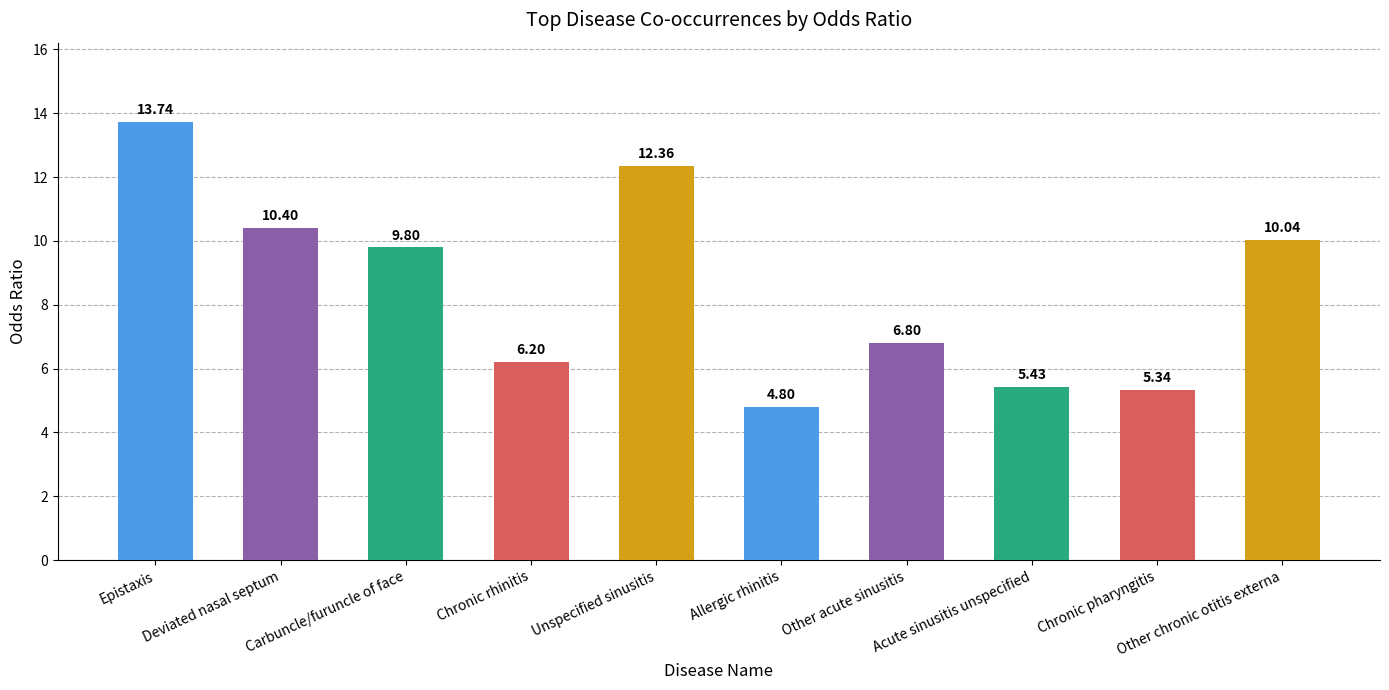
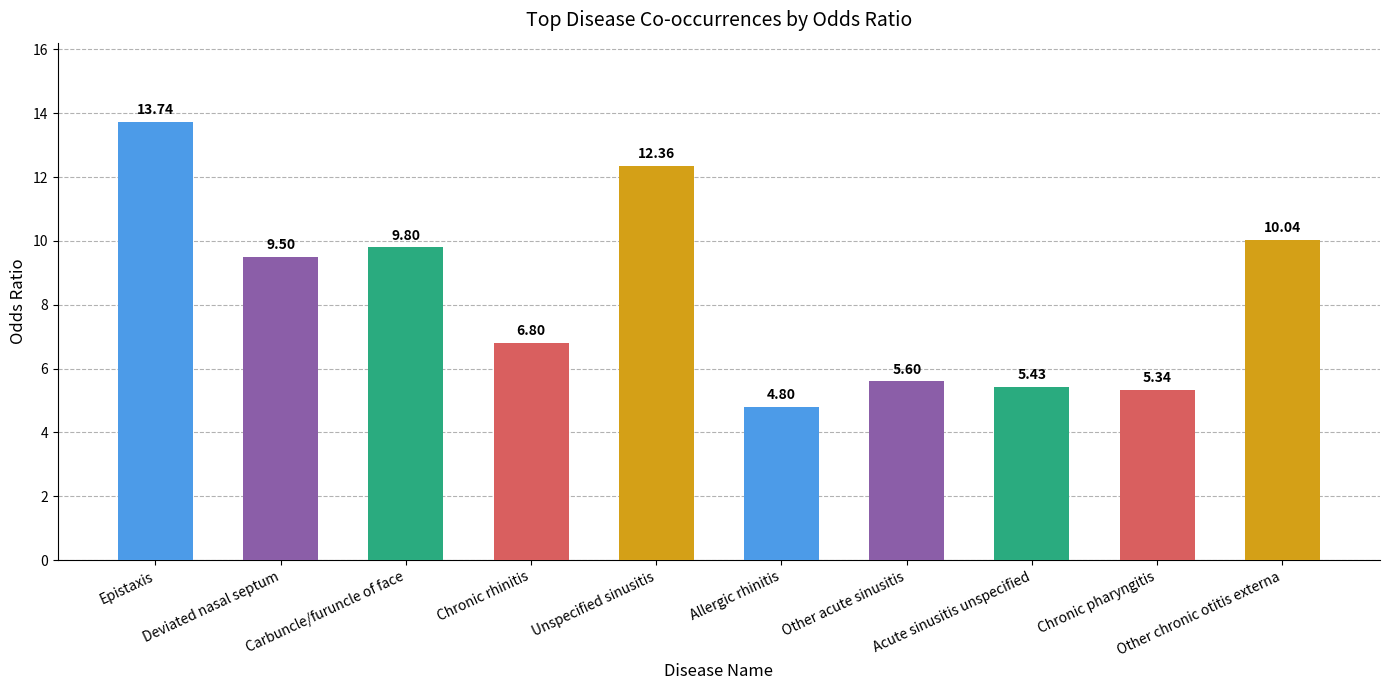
  {
    "Epistaxis": 13.74,
-   "Deviated nasal septum": 10.40,
+   "Deviated nasal septum": 9.50,
    "Carbuncle/furuncle of face": 9.80,
-   "Chronic rhinitis": 6.20,
+   "Chronic rhinitis": 6.80,
    "Unspecified sinusitis": 12.36,
    "Allergic rhinitis": 4.80,
-   "Other acute sinusitis": 6.80,
+   "Other acute sinusitis": 5.60,
    "Acute sinusitis unspecified": 5.43,
    "Chronic pharyngitis": 5.34,
    "Other chronic otitis externa": 10.04
  }
